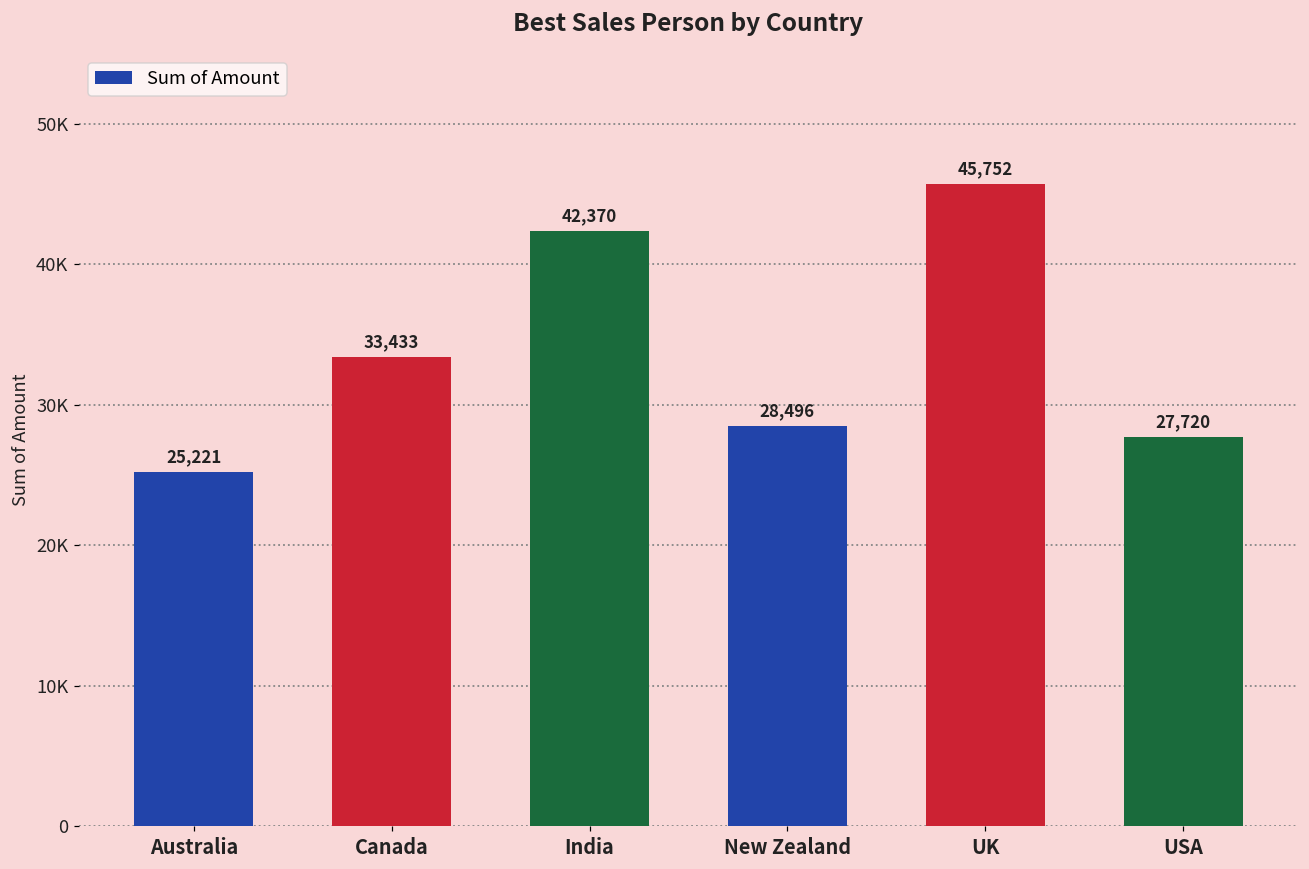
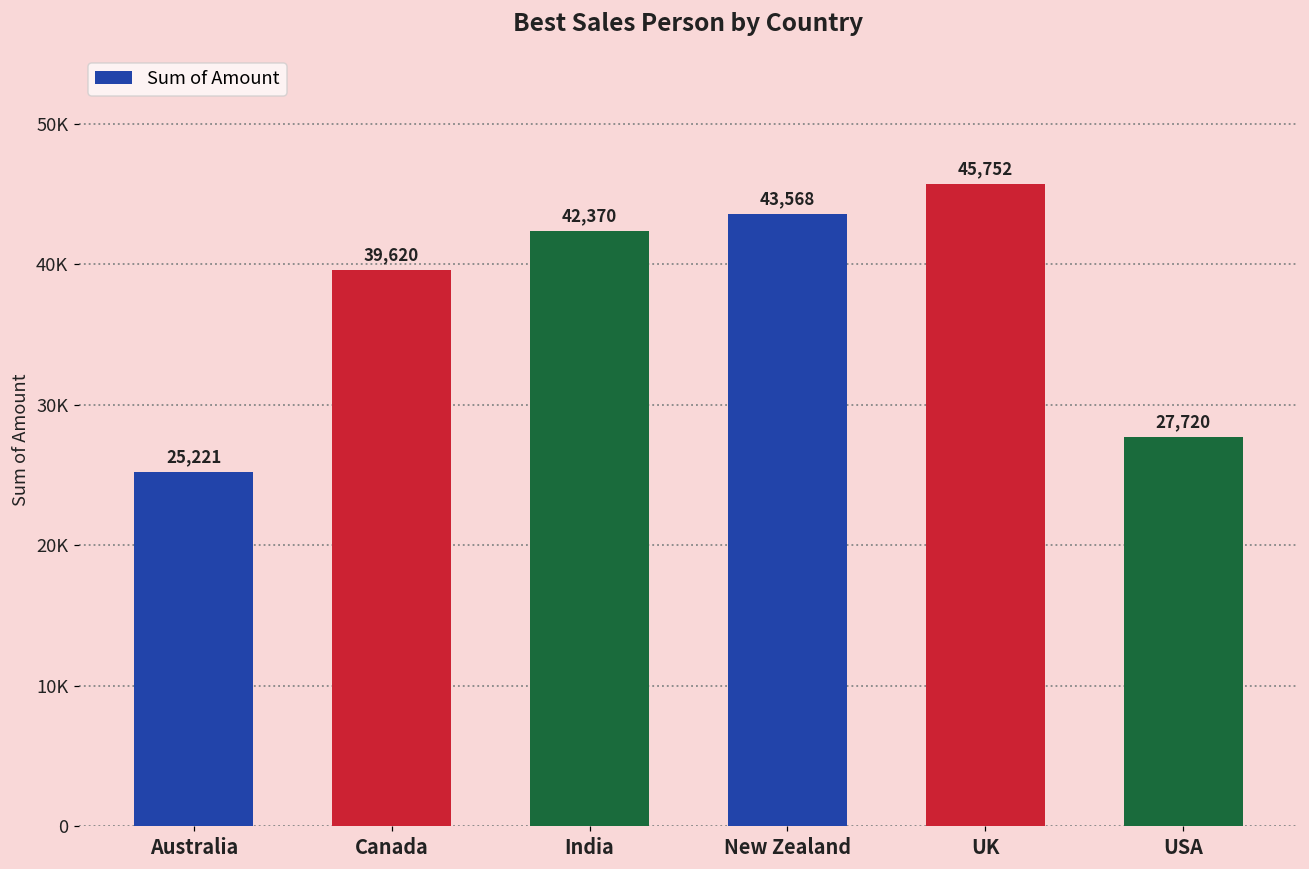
  {
    "Australia": "25,221",
-   "Canada": "33,433",
+   "Canada": "39,620",
    "India": "42,370",
-   "New Zealand": "28,496",
+   "New Zealand": "43,568",
    "UK": "45,752",
    "USA": "27,720"
  }
